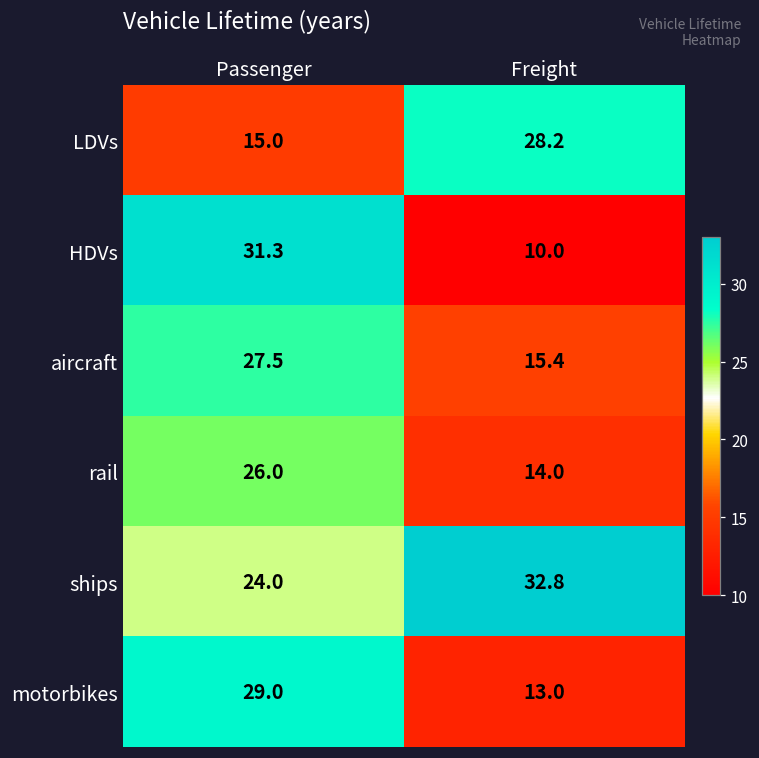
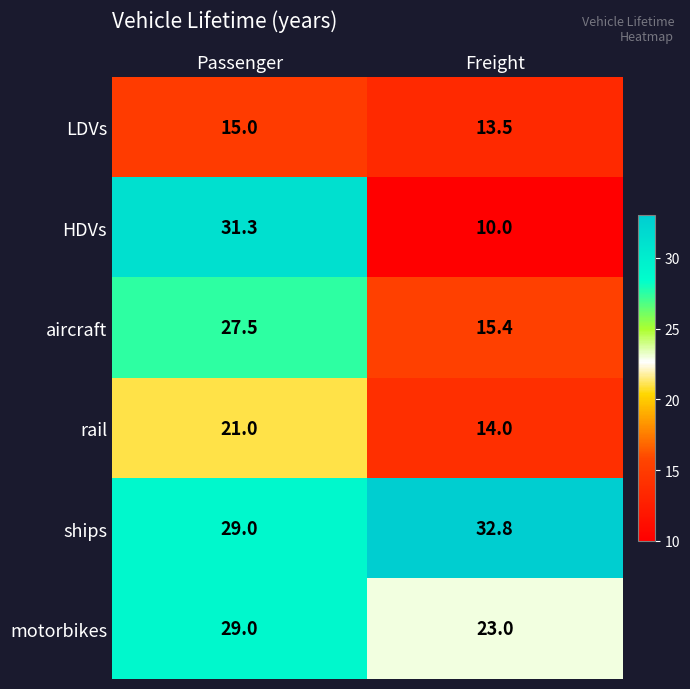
  {
    "LDVs": {
      "Passenger": 15.0,
-     "Freight": 28.2
+     "Freight": 13.5
    },
    "HDVs": {
      "Passenger": 31.3,
      "Freight": 10.0
    },
    "aircraft": {
      "Passenger": 27.5,
      "Freight": 15.4
    },
    "rail": {
-     "Passenger": 26.0,
+     "Passenger": 21.0,
      "Freight": 14.0
    },
    "ships": {
-     "Passenger": 24.0,
+     "Passenger": 29.0,
      "Freight": 32.8
    },
    "motorbikes": {
      "Passenger": 29.0,
-     "Freight": 13.0
+     "Freight": 23.0
    }
  }
